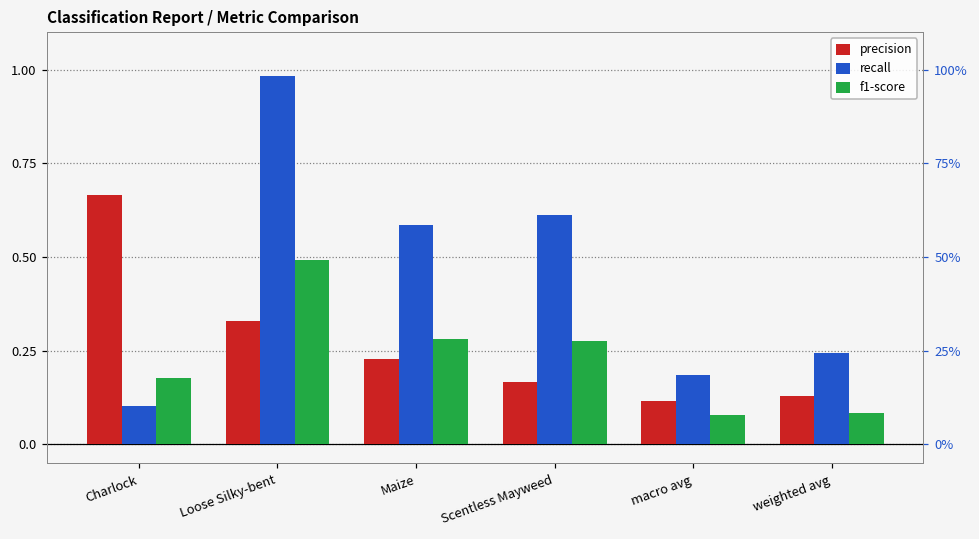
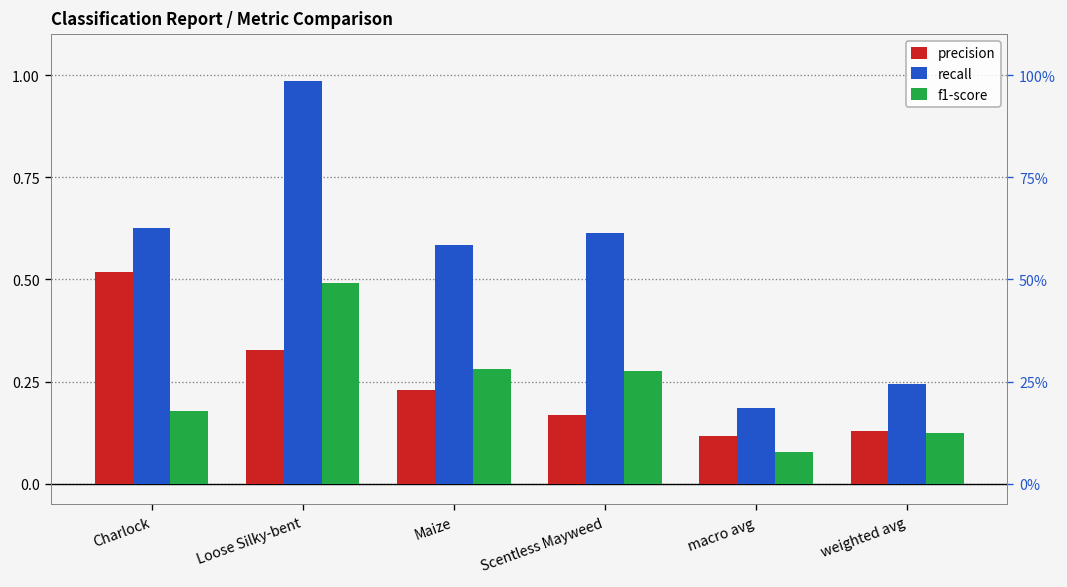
  {
    "precision": {
-     "Charlock": 0.67,
+     "Charlock": 0.52,
      "Loose Silky-bent": 0.33,
      "Maize": 0.23,
      "Scentless Mayweed": 0.17,
      "macro avg": 0.12,
      "weighted avg": 0.13
    },
    "recall": {
-     "Charlock": 0.10,
+     "Charlock": 0.63,
      "Loose Silky-bent": 0.98,
      "Maize": 0.59,
      "Scentless Mayweed": 0.61,
      "macro avg": 0.19,
      "weighted avg": 0.24
    },
    "f1-score": {
      "Charlock": 0.18,
      "Loose Silky-bent": 0.49,
      "Maize": 0.28,
      "Scentless Mayweed": 0.27,
      "macro avg": 0.08,
-     "weighted avg": 0.08
+     "weighted avg": 0.13
    }
  }
